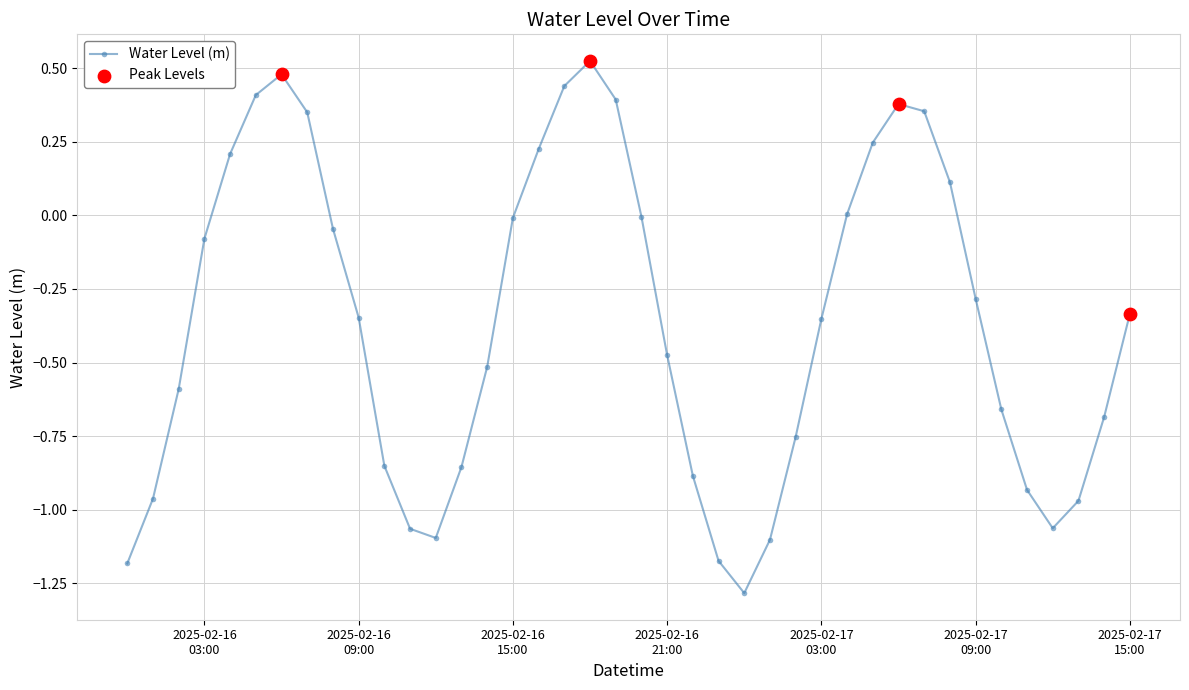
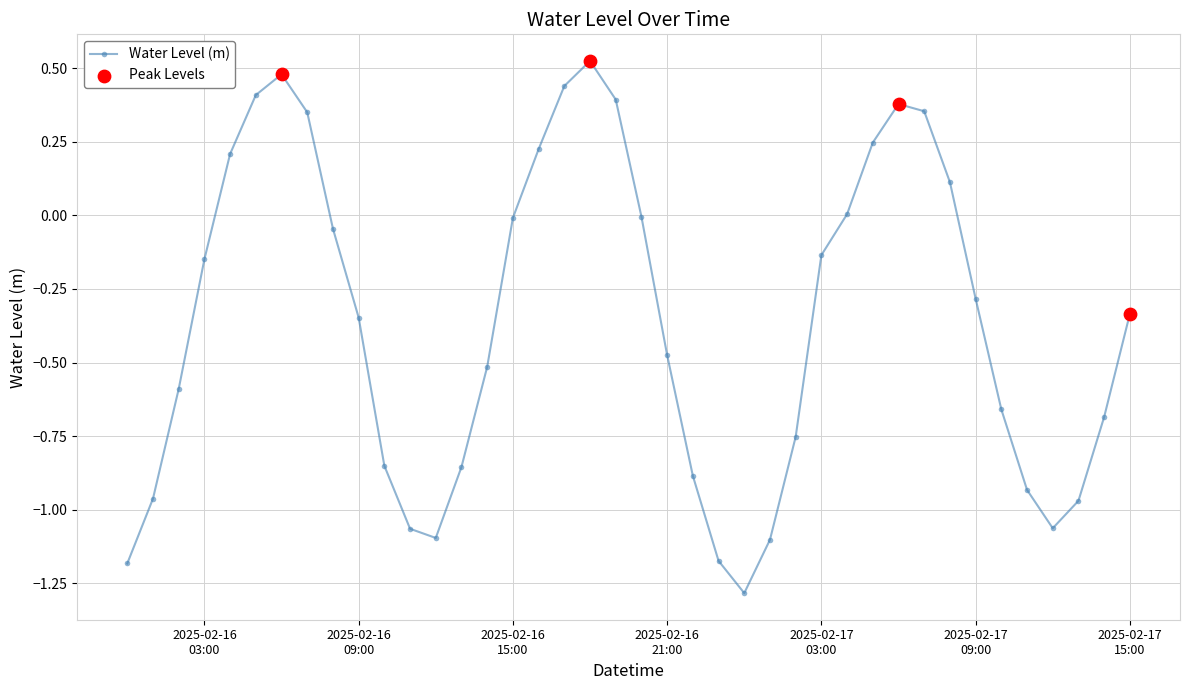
  {
    "Water Level (m)": {
-     "2025-02-16 03:00": -0.08,
+     "2025-02-16 03:00": -0.15,
      "2025-02-16 09:00": -0.35,
      "2025-02-16 15:00": -0.01,
      "2025-02-16 21:00": -0.47,
-     "2025-02-17 03:00": -0.35,
+     "2025-02-17 03:00": -0.14,
      "2025-02-17 09:00": -0.28
    }
  }
